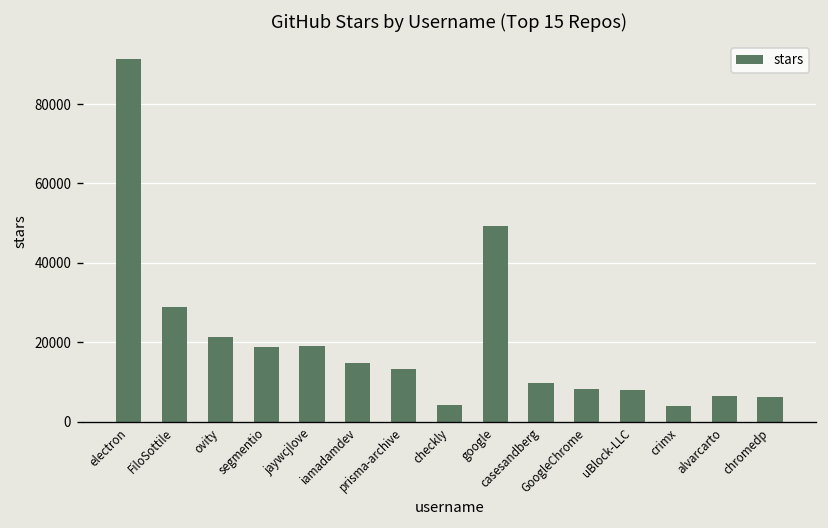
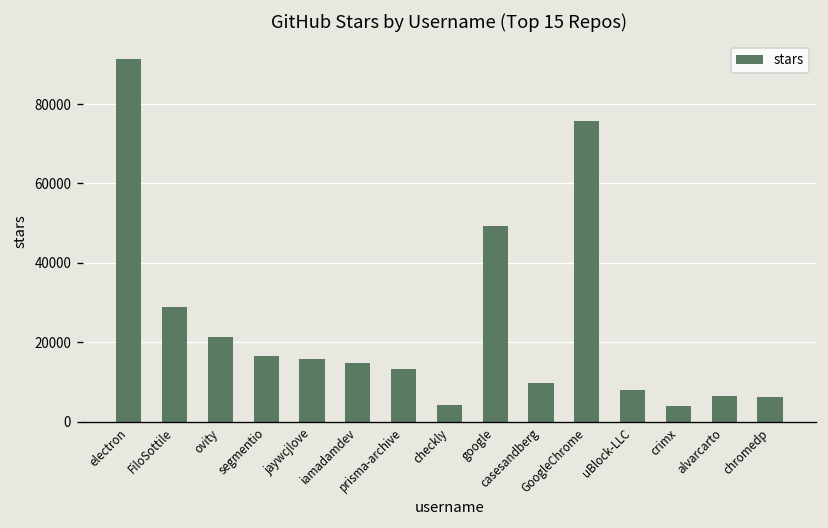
  {
    "electron": 91000,
    "FiloSottile": 29000,
    "ovity": 21000,
-   "segmentio": 19000,
-   "jaywcjlove": 19000,
+   "segmentio": 16000,
+   "jaywcjlove": 16000,
    "iamadamdev": 15000,
    "prisma-archive": 13000,
    "checkly": 4000,
    "google": 49000,
    "casesandberg": 10000,
-   "GoogleChrome": 8000,
+   "GoogleChrome": 76000,
    "uBlock-LLC": 8000,
    "crimx": 4000,
    "alvarcarto": 6000,
    "chromedp": 6000
  }
